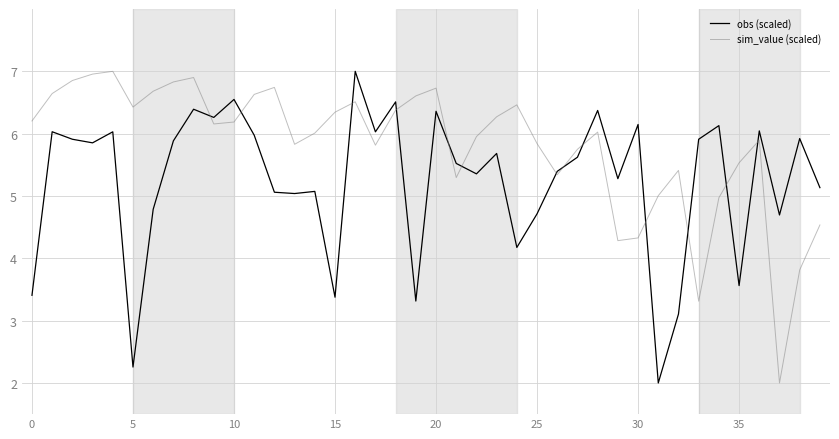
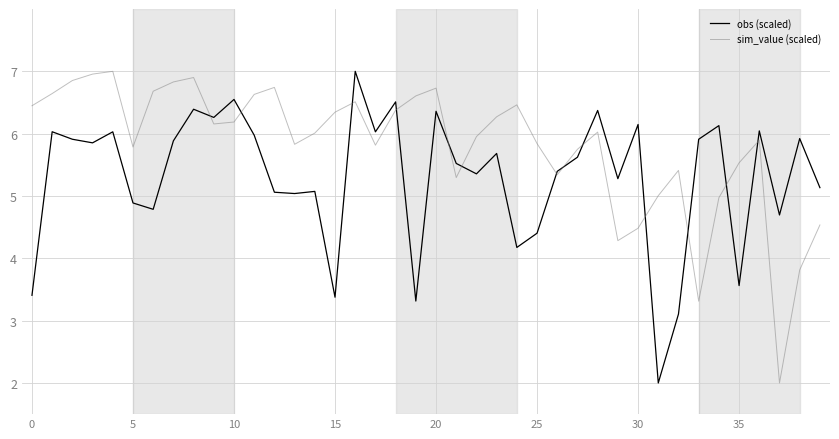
  {
    "obs (scaled)": {
      "0": 3.4,
-     "5": 2.3,
+     "5": 4.9,
      "10": 6.5,
      "15": 3.4,
      "20": 6.4,
-     "25": 4.7,
+     "25": 4.4,
      "30": 6.1,
      "35": 3.6
    },
    "sim_value (scaled)": {
-     "0": 6.2,
-     "5": 6.4,
+     "0": 6.4,
+     "5": 5.8,
      "10": 6.2,
      "15": 6.3,
      "20": 6.7,
      "25": 5.8,
-     "30": 4.3,
+     "30": 4.5,
      "35": 5.5
    }
  }
